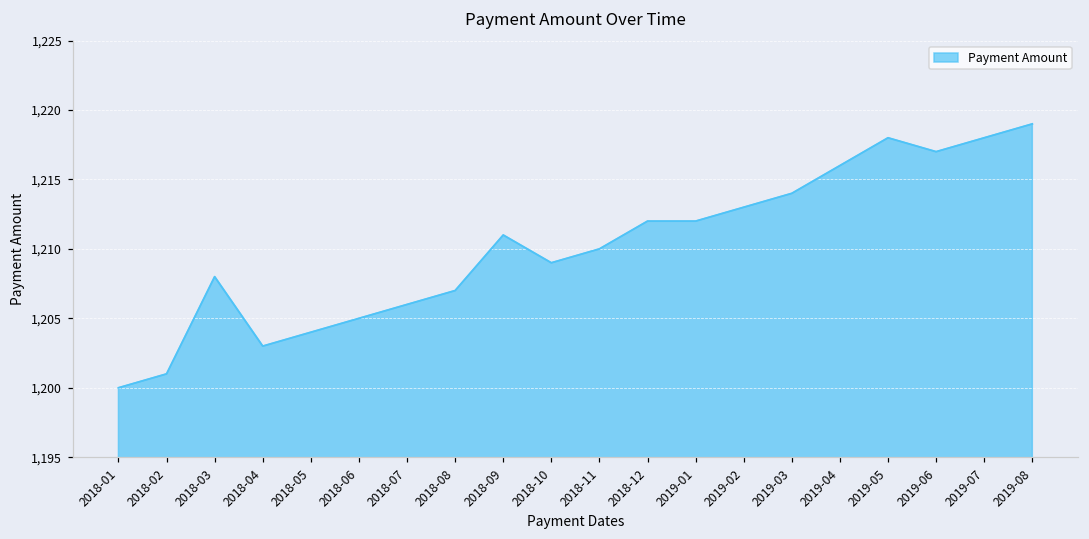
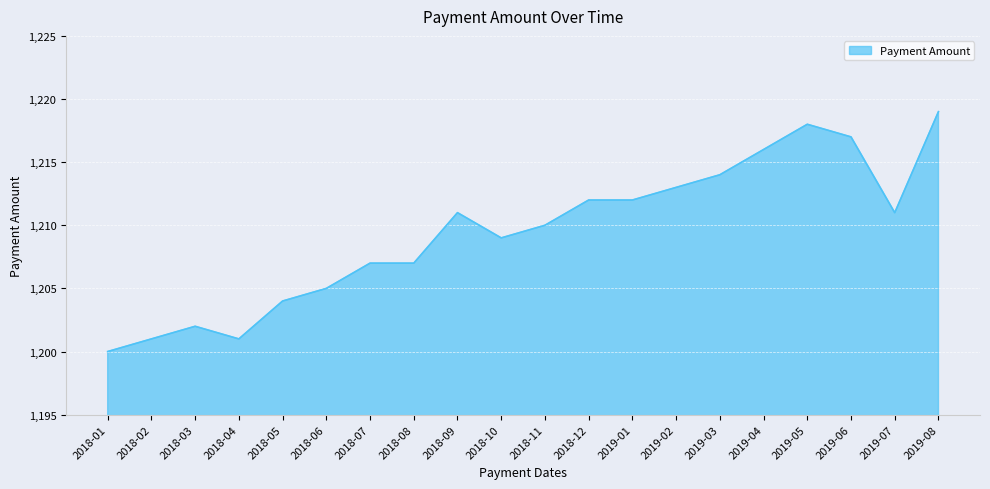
  {
    "2018-01": "1,200",
    "2018-02": "1,201",
-   "2018-03": "1,208",
-   "2018-04": "1,203",
+   "2018-03": "1,202",
+   "2018-04": "1,201",
    "2018-05": "1,204",
    "2018-06": "1,205",
-   "2018-07": "1,206",
+   "2018-07": "1,207",
    "2018-08": "1,207",
    "2018-09": "1,211",
    "2018-10": "1,209",
    "2018-11": "1,210",
    "2018-12": "1,212",
    "2019-01": "1,212",
    "2019-02": "1,213",
    "2019-03": "1,214",
    "2019-04": "1,216",
    "2019-05": "1,218",
    "2019-06": "1,217",
-   "2019-07": "1,218",
+   "2019-07": "1,211",
    "2019-08": "1,219"
  }
